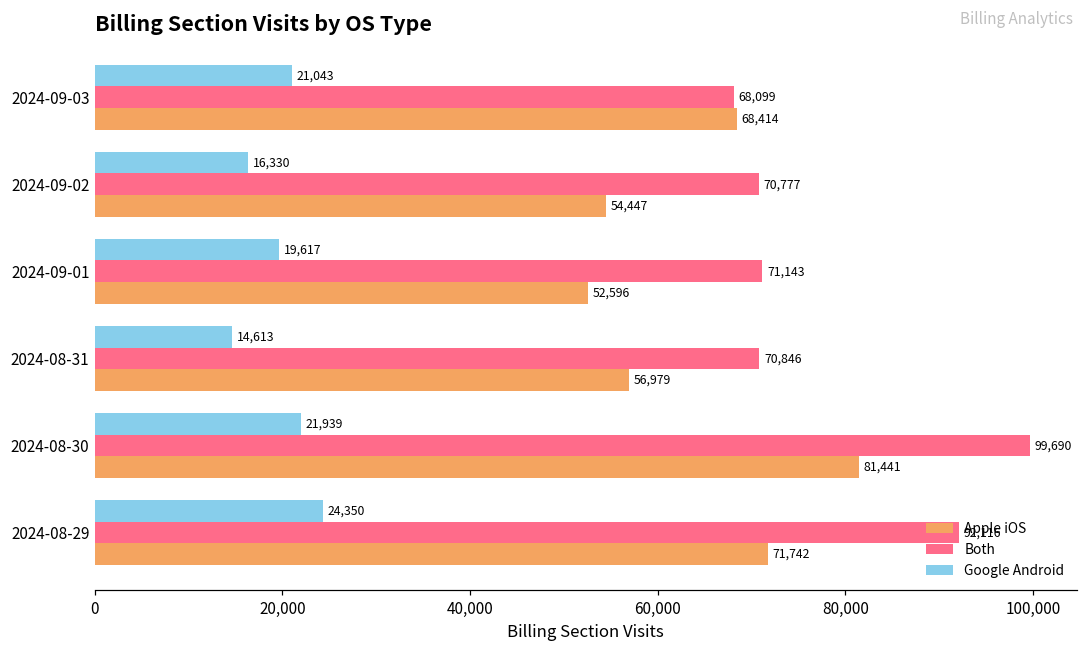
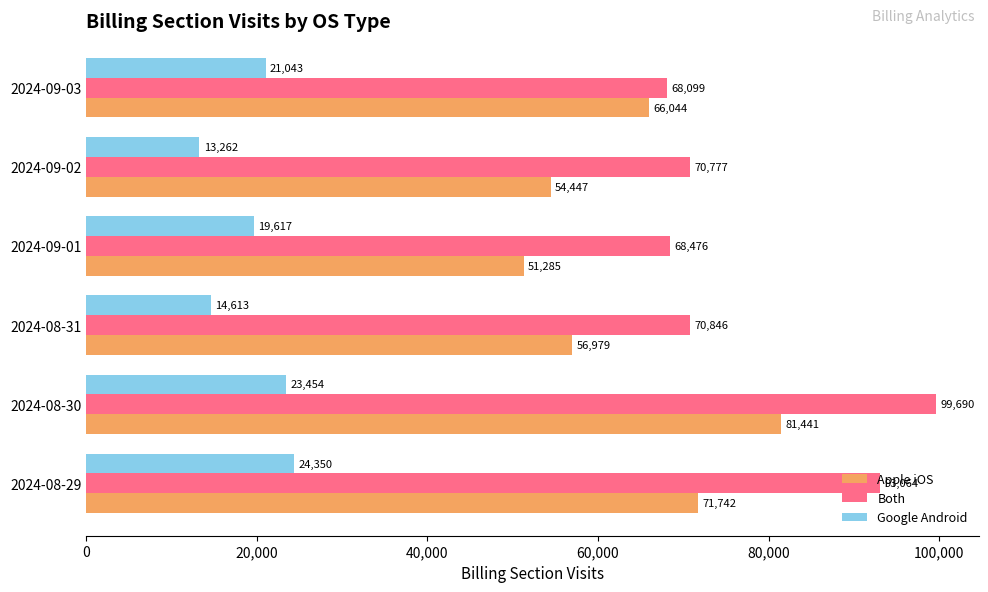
  {
    "Apple iOS": {
-     "2024-09-03": "68,414",
+     "2024-09-03": "66,044",
      "2024-09-02": "54,447",
-     "2024-09-01": "52,596",
+     "2024-09-01": "51,285",
      "2024-08-31": "56,979",
      "2024-08-30": "81,441",
      "2024-08-29": "71,742"
    },
    "Both": {
      "2024-09-03": "68,099",
      "2024-09-02": "70,777",
-     "2024-09-01": "71,143",
+     "2024-09-01": "68,476",
      "2024-08-31": "70,846",
      "2024-08-30": "99,690",
-     "2024-08-29": "92,116"
+     "2024-08-29": "93,064"
    },
    "Google Android": {
      "2024-09-03": "21,043",
-     "2024-09-02": "16,330",
+     "2024-09-02": "13,262",
      "2024-09-01": "19,617",
      "2024-08-31": "14,613",
-     "2024-08-30": "21,939",
+     "2024-08-30": "23,454",
      "2024-08-29": "24,350"
    }
  }
